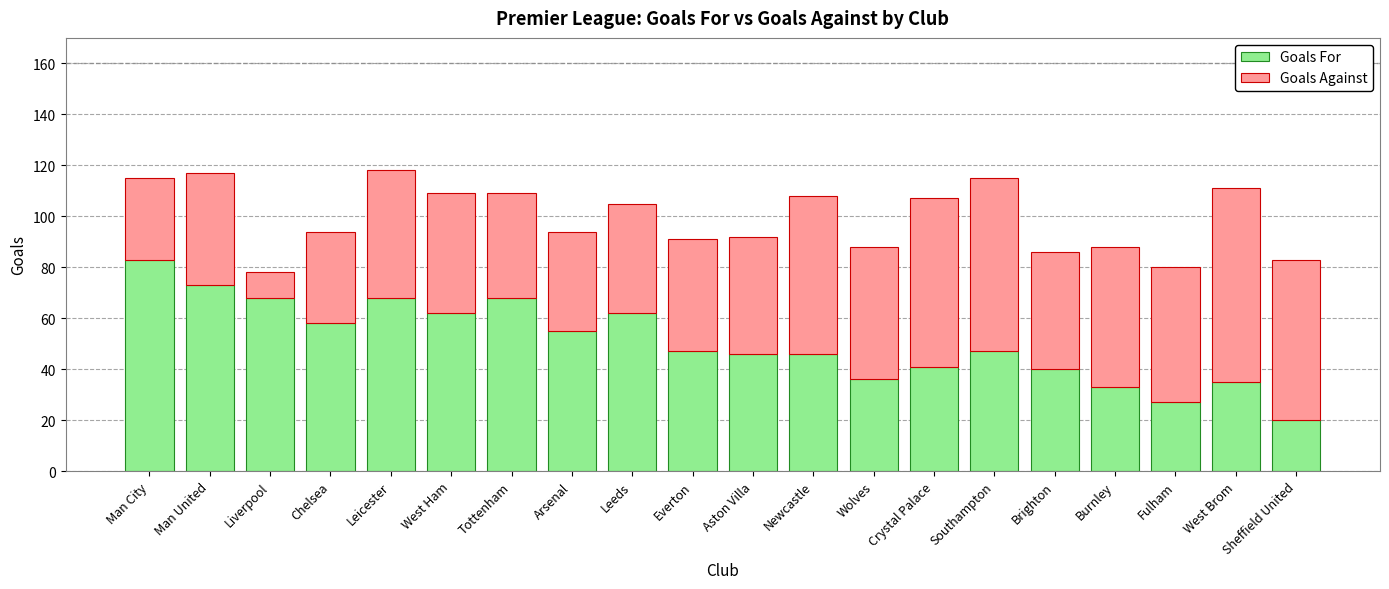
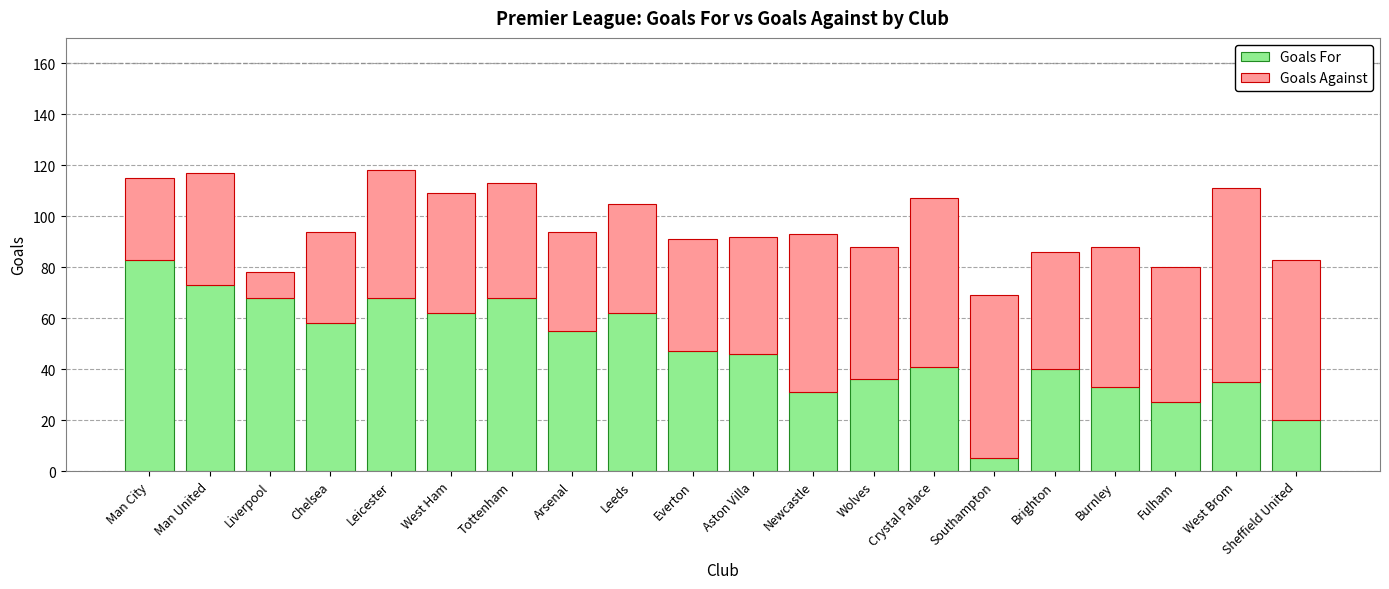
  {
    "Goals For": {
      "Man City": 83,
      "Man United": 73,
      "Liverpool": 68,
      "Chelsea": 58,
      "Leicester": 68,
      "West Ham": 62,
      "Tottenham": 68,
      "Arsenal": 55,
      "Leeds": 62,
      "Everton": 47,
      "Aston Villa": 46,
-     "Newcastle": 46,
+     "Newcastle": 31,
      "Wolves": 36,
      "Crystal Palace": 41,
-     "Southampton": 47,
+     "Southampton": 5,
      "Brighton": 40,
      "Burnley": 33,
      "Fulham": 27,
      "West Brom": 35,
      "Sheffield United": 20
    },
    "Goals Against": {
      "Man City": 32,
      "Man United": 44,
      "Liverpool": 10,
      "Chelsea": 36,
      "Leicester": 50,
      "West Ham": 47,
-     "Tottenham": 41,
+     "Tottenham": 45,
      "Arsenal": 39,
      "Leeds": 43,
      "Everton": 44,
      "Aston Villa": 46,
      "Newcastle": 62,
      "Wolves": 52,
      "Crystal Palace": 66,
-     "Southampton": 68,
+     "Southampton": 64,
      "Brighton": 46,
      "Burnley": 55,
      "Fulham": 53,
      "West Brom": 76,
      "Sheffield United": 63
    }
  }
